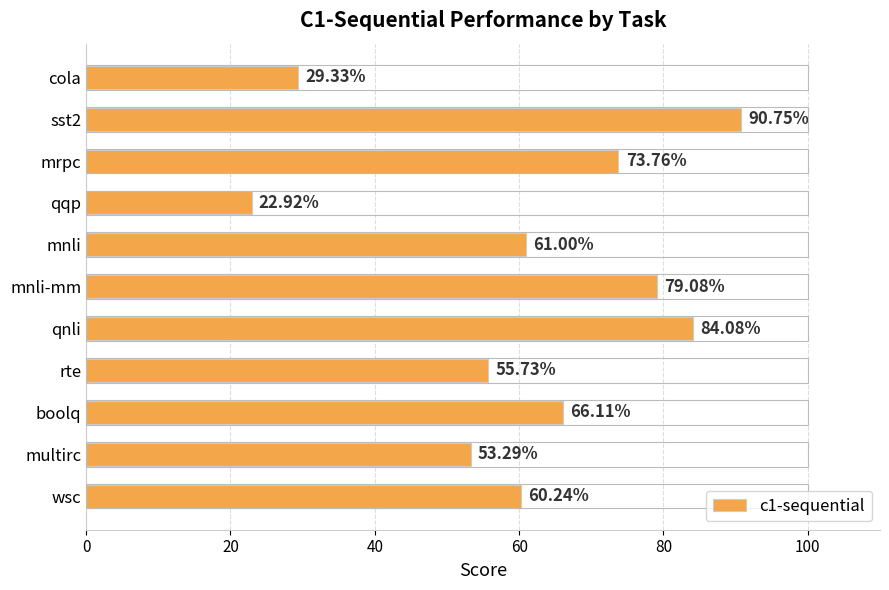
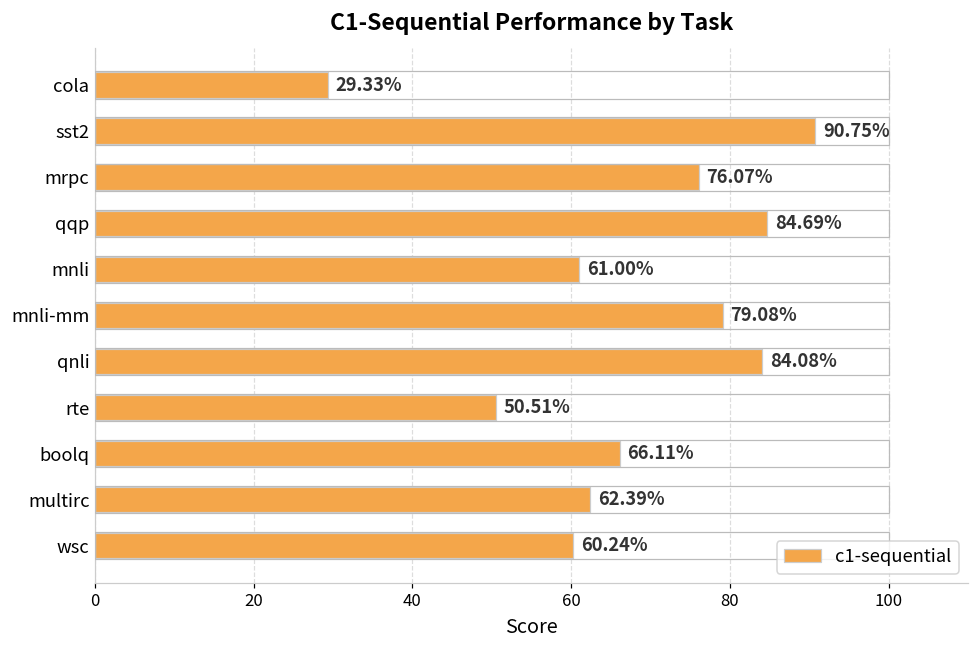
  {
    "cola": "29.33%",
    "sst2": "90.75%",
-   "mrpc": "73.76%",
-   "qqp": "22.92%",
+   "mrpc": "76.07%",
+   "qqp": "84.69%",
    "mnli": "61.00%",
    "mnli-mm": "79.08%",
    "qnli": "84.08%",
-   "rte": "55.73%",
+   "rte": "50.51%",
    "boolq": "66.11%",
-   "multirc": "53.29%",
+   "multirc": "62.39%",
    "wsc": "60.24%"
  }
